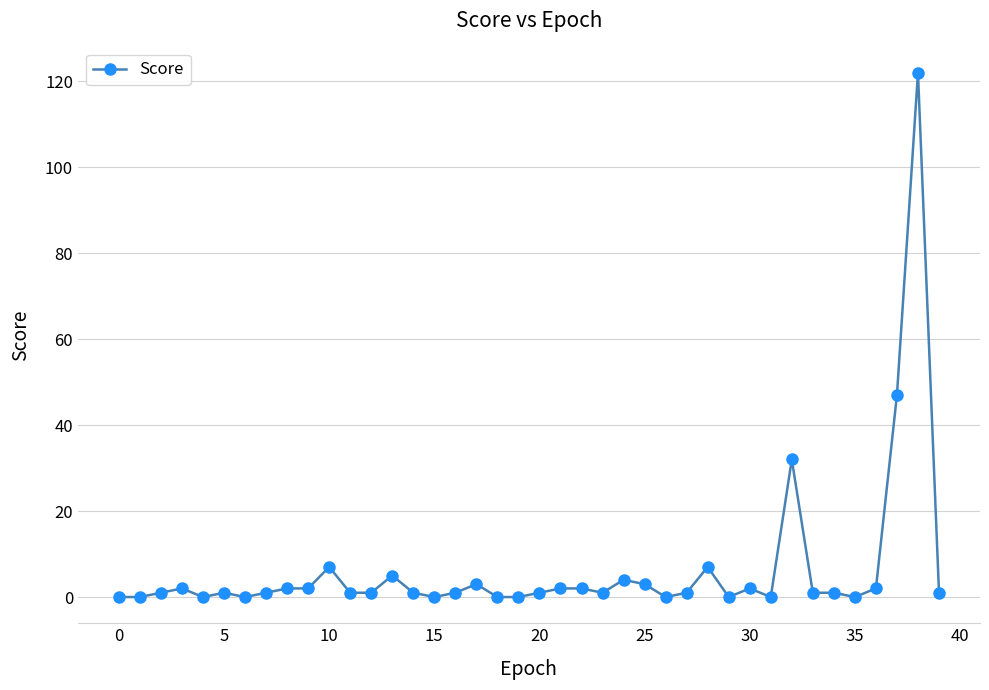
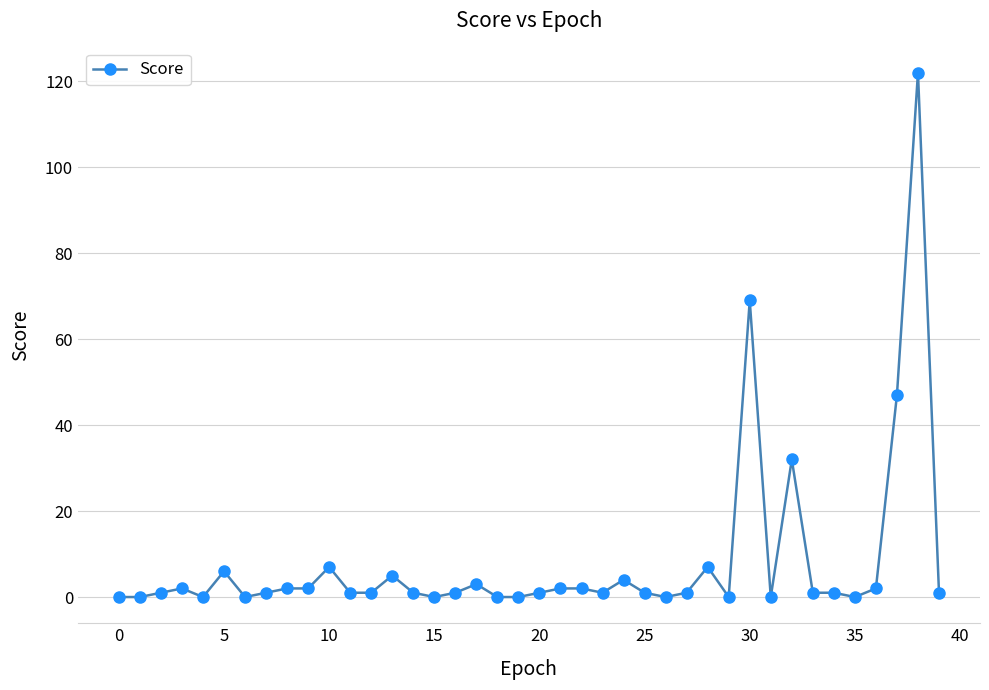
  {
    "0": 0,
-   "5": 1,
+   "5": 6,
    "10": 7,
    "15": 0,
    "20": 1,
-   "25": 3,
-   "30": 2,
+   "25": 1,
+   "30": 69,
    "35": 0
  }
